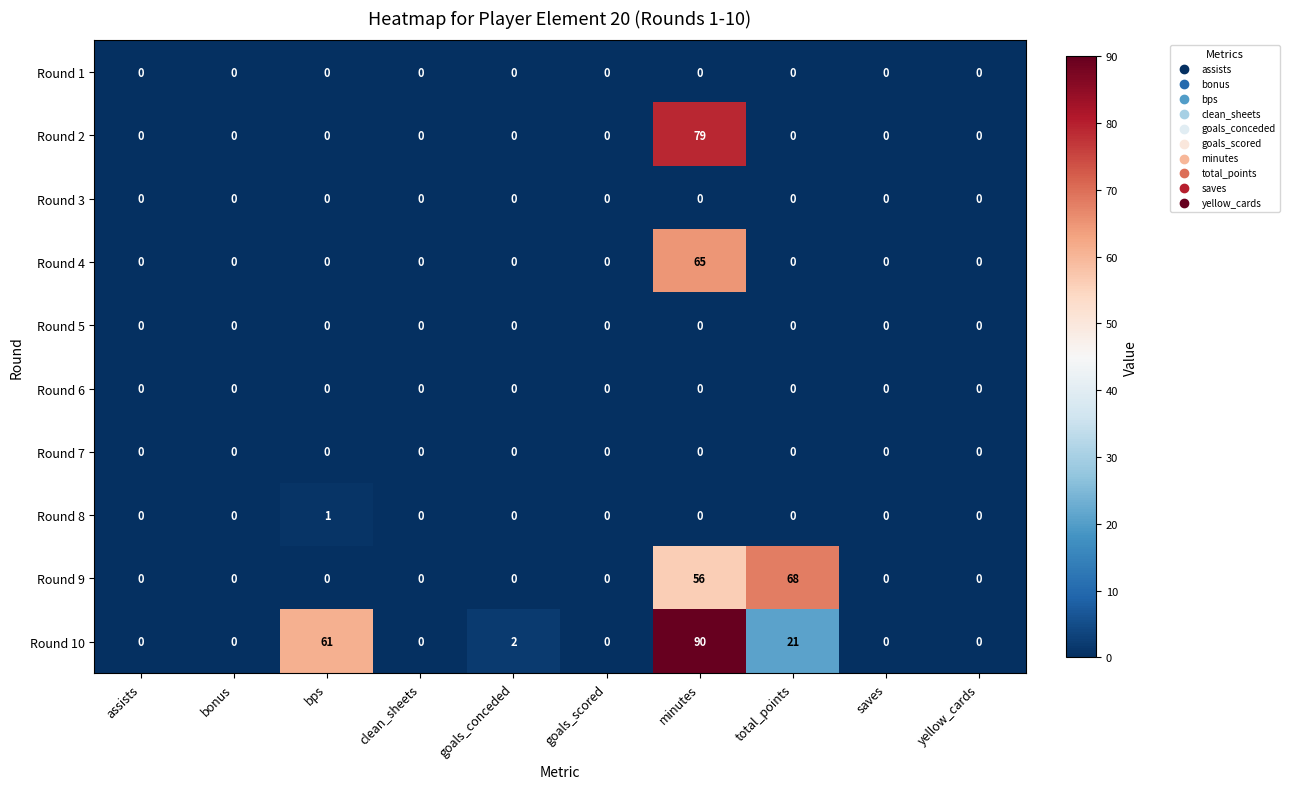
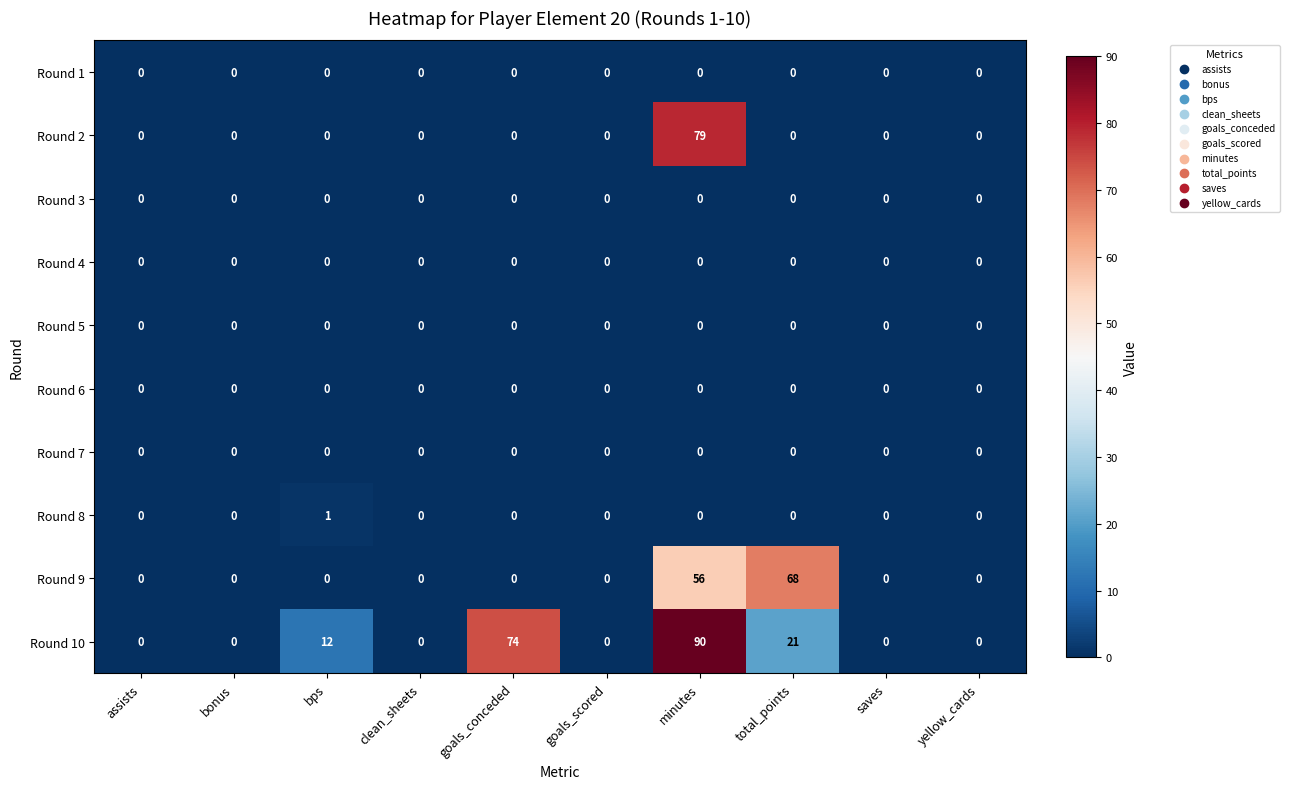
  {
    "Round 1": {
      "assists": 0,
      "bonus": 0,
      "bps": 0,
      "clean_sheets": 0,
      "goals_conceded": 0,
      "goals_scored": 0,
      "minutes": 0,
      "total_points": 0,
      "saves": 0,
      "yellow_cards": 0
    },
    "Round 2": {
      "assists": 0,
      "bonus": 0,
      "bps": 0,
      "clean_sheets": 0,
      "goals_conceded": 0,
      "goals_scored": 0,
      "minutes": 79,
      "total_points": 0,
      "saves": 0,
      "yellow_cards": 0
    },
    "Round 3": {
      "assists": 0,
      "bonus": 0,
      "bps": 0,
      "clean_sheets": 0,
      "goals_conceded": 0,
      "goals_scored": 0,
      "minutes": 0,
      "total_points": 0,
      "saves": 0,
      "yellow_cards": 0
    },
    "Round 4": {
      "assists": 0,
      "bonus": 0,
      "bps": 0,
      "clean_sheets": 0,
      "goals_conceded": 0,
      "goals_scored": 0,
-     "minutes": 65,
+     "minutes": 0,
      "total_points": 0,
      "saves": 0,
      "yellow_cards": 0
    },
    "Round 5": {
      "assists": 0,
      "bonus": 0,
      "bps": 0,
      "clean_sheets": 0,
      "goals_conceded": 0,
      "goals_scored": 0,
      "minutes": 0,
      "total_points": 0,
      "saves": 0,
      "yellow_cards": 0
    },
    "Round 6": {
      "assists": 0,
      "bonus": 0,
      "bps": 0,
      "clean_sheets": 0,
      "goals_conceded": 0,
      "goals_scored": 0,
      "minutes": 0,
      "total_points": 0,
      "saves": 0,
      "yellow_cards": 0
    },
    "Round 7": {
      "assists": 0,
      "bonus": 0,
      "bps": 0,
      "clean_sheets": 0,
      "goals_conceded": 0,
      "goals_scored": 0,
      "minutes": 0,
      "total_points": 0,
      "saves": 0,
      "yellow_cards": 0
    },
    "Round 8": {
      "assists": 0,
      "bonus": 0,
      "bps": 1,
      "clean_sheets": 0,
      "goals_conceded": 0,
      "goals_scored": 0,
      "minutes": 0,
      "total_points": 0,
      "saves": 0,
      "yellow_cards": 0
    },
    "Round 9": {
      "assists": 0,
      "bonus": 0,
      "bps": 0,
      "clean_sheets": 0,
      "goals_conceded": 0,
      "goals_scored": 0,
      "minutes": 56,
      "total_points": 68,
      "saves": 0,
      "yellow_cards": 0
    },
    "Round 10": {
      "assists": 0,
      "bonus": 0,
-     "bps": 61,
+     "bps": 12,
      "clean_sheets": 0,
-     "goals_conceded": 2,
+     "goals_conceded": 74,
      "goals_scored": 0,
      "minutes": 90,
      "total_points": 21,
      "saves": 0,
      "yellow_cards": 0
    }
  }
